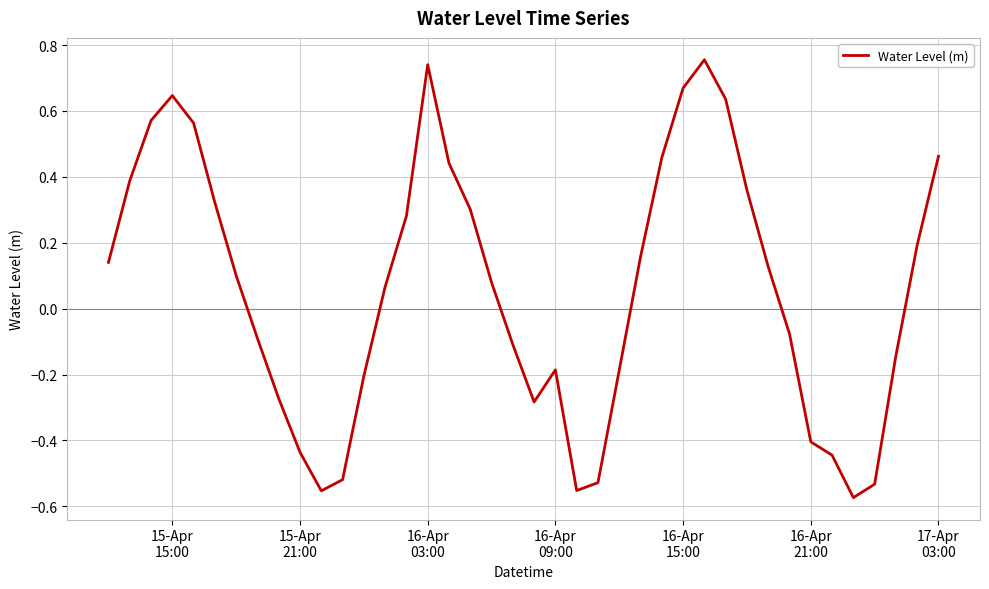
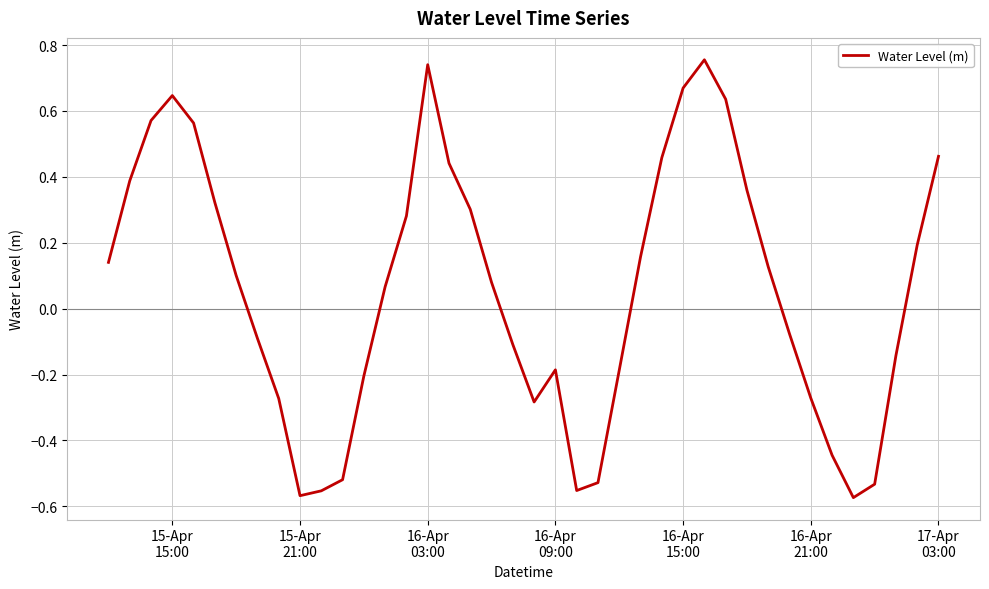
  {
    "15-Apr 15:00": 0.65,
-   "15-Apr 21:00": -0.44,
+   "15-Apr 21:00": -0.57,
    "16-Apr 03:00": 0.74,
    "16-Apr 09:00": -0.19,
    "16-Apr 15:00": 0.67,
-   "16-Apr 21:00": -0.40,
+   "16-Apr 21:00": -0.27,
    "17-Apr 03:00": 0.46
  }
